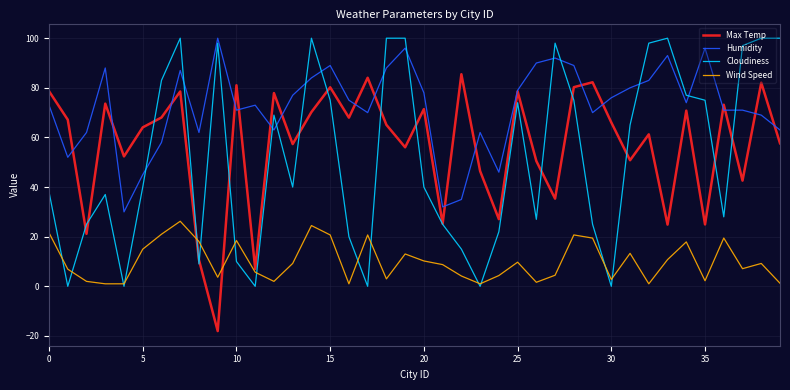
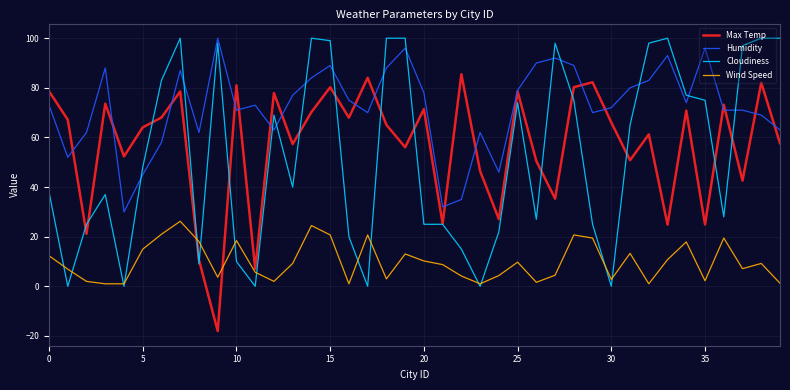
  {
    "Max Temp": {
      "0": 79,
      "5": 64,
      "10": 81,
      "15": 80,
      "20": 71,
      "30": 66,
      "35": 25
    },
    "Humidity": {
      "0": 73,
      "5": 45,
      "10": 71,
      "15": 89,
      "20": 78,
-     "30": 76
+     "30": 72
    },
    "Cloudiness": {
      "0": 38,
-     "5": 40,
+     "5": 48,
      "10": 10,
-     "15": 75,
-     "20": 40,
+     "15": 99,
+     "20": 25,
      "25": 74,
      "30": 0,
      "35": 75
    },
    "Wind Speed": {
-     "0": 22,
+     "0": 12,
      "5": 15,
      "10": 18,
      "15": 21,
      "20": 10,
      "25": 10,
      "30": 3,
      "35": 2
    }
  }
